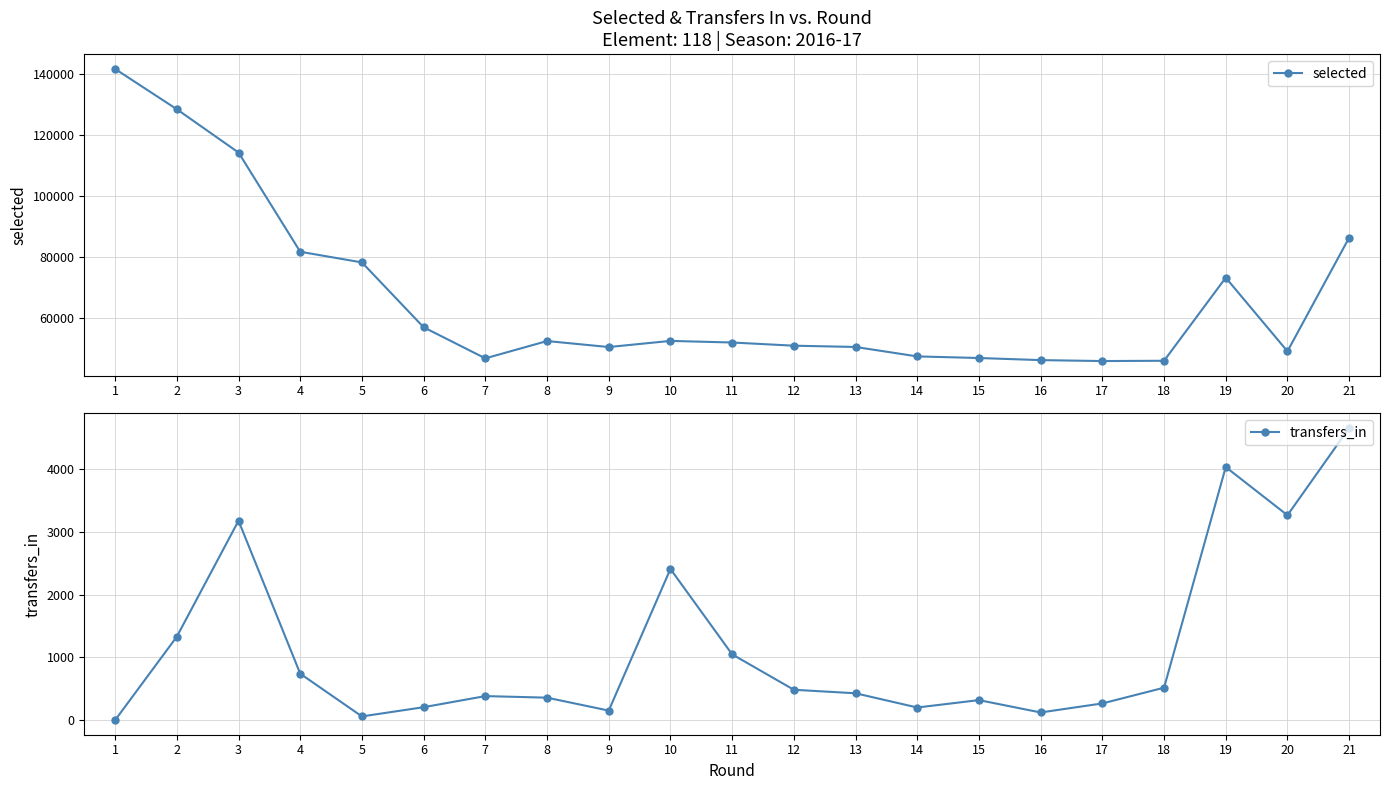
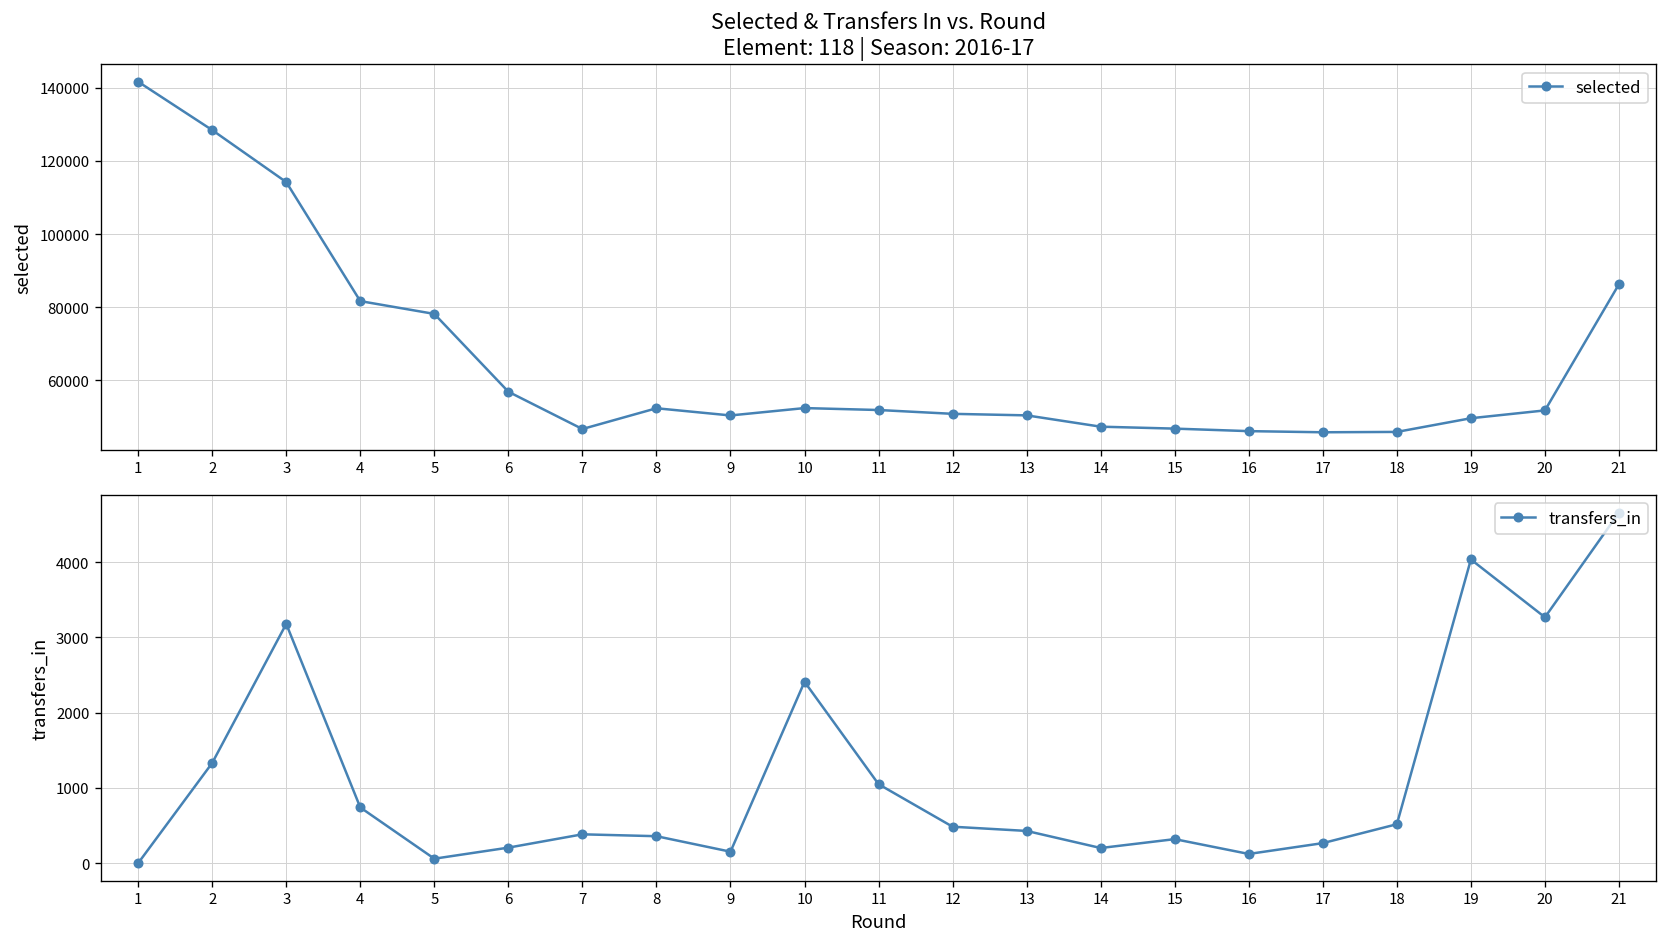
  {
    "Selected & Transfers In vs. Round Element: 118 | Season: 2016-17": {
      "1": 142000,
      "2": 128000,
      "3": 114000,
      "4": 82000,
      "5": 78000,
      "6": 57000,
      "7": 47000,
      "8": 52000,
      "9": 50000,
      "10": 52000,
      "11": 52000,
      "12": 51000,
      "13": 50000,
      "14": 47000,
      "15": 47000,
      "16": 46000,
      "17": 46000,
      "18": 46000,
-     "19": 73000,
-     "20": 49000,
+     "19": 50000,
+     "20": 52000,
      "21": 86000
    }
  }
